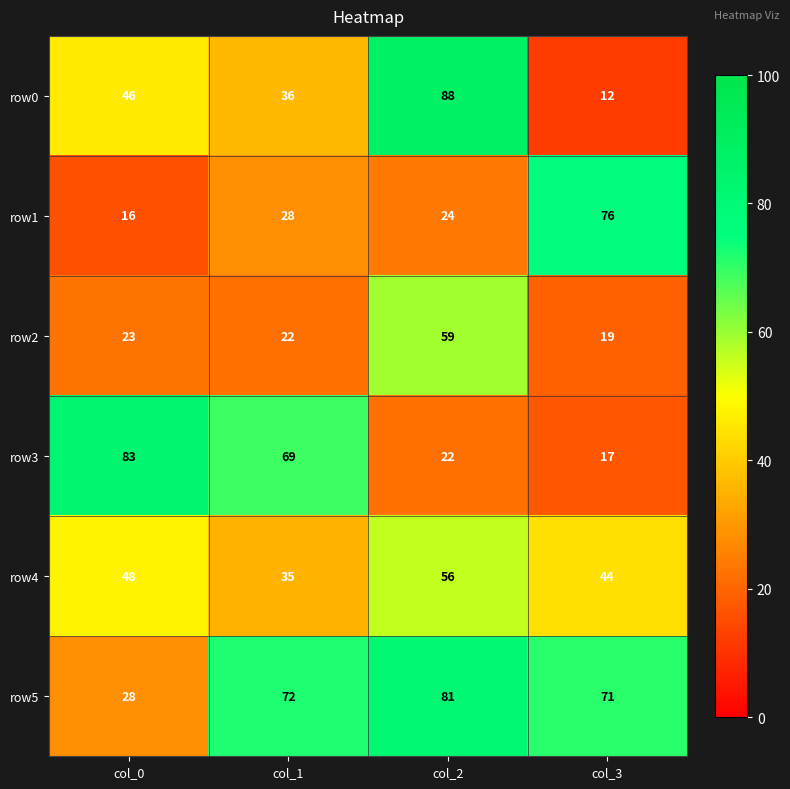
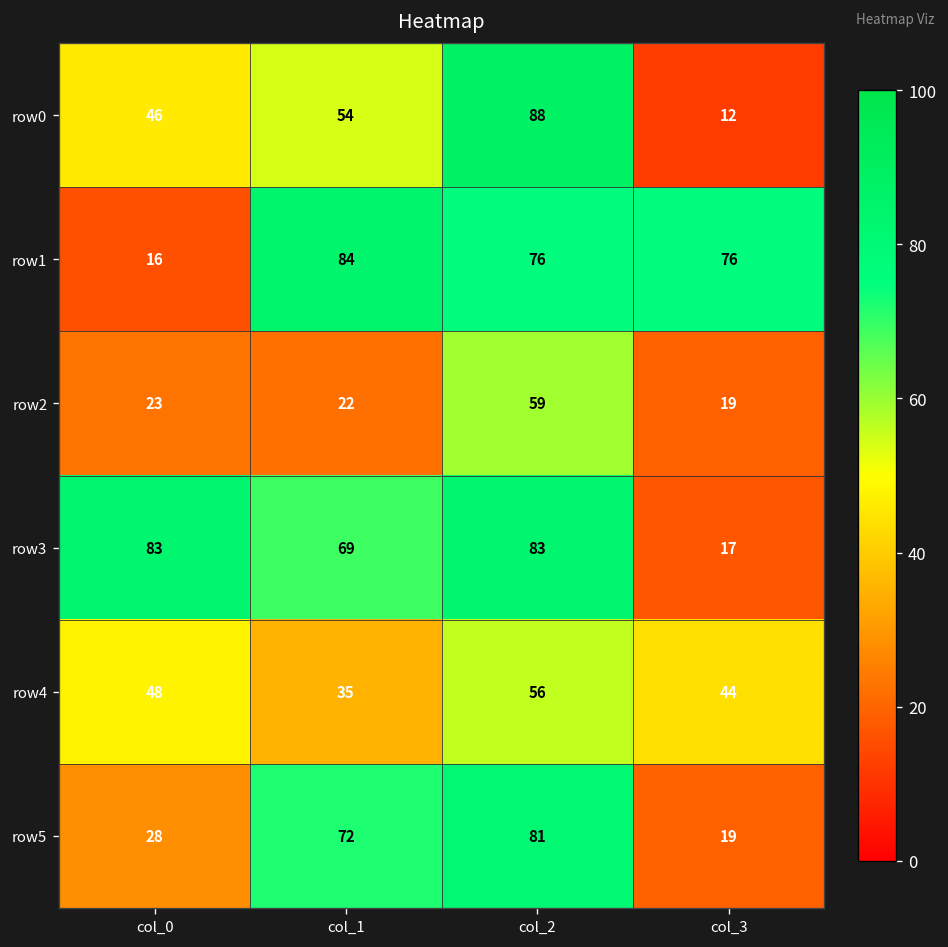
  {
    "row0": {
      "col_0": 46,
-     "col_1": 36,
+     "col_1": 54,
      "col_2": 88,
      "col_3": 12
    },
    "row1": {
      "col_0": 16,
-     "col_1": 28,
-     "col_2": 24,
+     "col_1": 84,
+     "col_2": 76,
      "col_3": 76
    },
    "row2": {
      "col_0": 23,
      "col_1": 22,
      "col_2": 59,
      "col_3": 19
    },
    "row3": {
      "col_0": 83,
      "col_1": 69,
-     "col_2": 22,
+     "col_2": 83,
      "col_3": 17
    },
    "row4": {
      "col_0": 48,
      "col_1": 35,
      "col_2": 56,
      "col_3": 44
    },
    "row5": {
      "col_0": 28,
      "col_1": 72,
      "col_2": 81,
-     "col_3": 71
+     "col_3": 19
    }
  }
